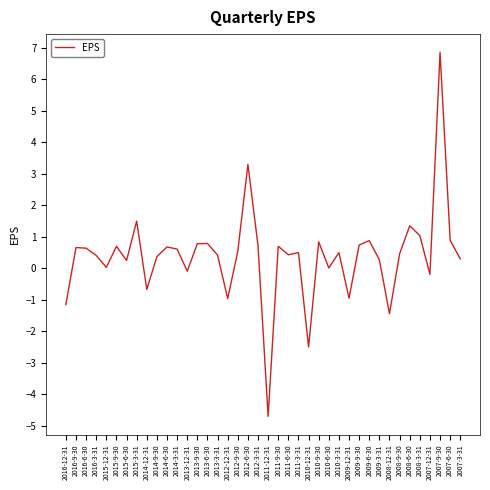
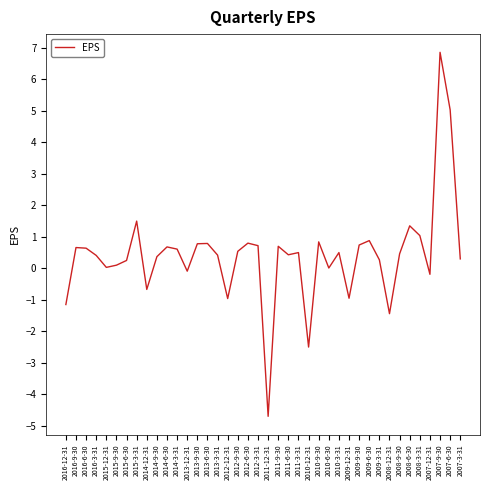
  {
    "2016-12-31": -1.2,
    "2016-9-30": 0.7,
    "2016-6-30": 0.6,
    "2016-3-31": 0.4,
    "2015-12-31": 0.0,
-   "2015-9-30": 0.7,
+   "2015-9-30": 0.1,
    "2015-6-30": 0.3,
    "2015-3-31": 1.5,
    "2014-12-31": -0.7,
    "2014-9-30": 0.4,
    "2014-6-30": 0.7,
    "2014-3-31": 0.6,
    "2013-12-31": -0.1,
    "2013-9-30": 0.8,
    "2013-6-30": 0.8,
    "2013-3-31": 0.4,
    "2012-12-31": -1.0,
    "2012-9-30": 0.5,
-   "2012-6-30": 3.3,
+   "2012-6-30": 0.8,
    "2012-3-31": 0.7,
    "2011-12-31": -4.7,
    "2011-9-30": 0.7,
    "2011-6-30": 0.4,
    "2011-3-31": 0.5,
    "2010-12-31": -2.5,
    "2010-9-30": 0.8,
    "2010-6-30": 0.0,
    "2010-3-31": 0.5,
    "2009-12-31": -1.0,
    "2009-9-30": 0.7,
    "2009-6-30": 0.9,
    "2009-3-31": 0.3,
    "2008-12-31": -1.4,
    "2008-9-30": 0.5,
    "2008-6-30": 1.4,
    "2008-3-31": 1.0,
    "2007-12-31": -0.2,
    "2007-9-30": 6.9,
-   "2007-6-30": 0.9,
+   "2007-6-30": 5.0,
    "2007-3-31": 0.3
  }
